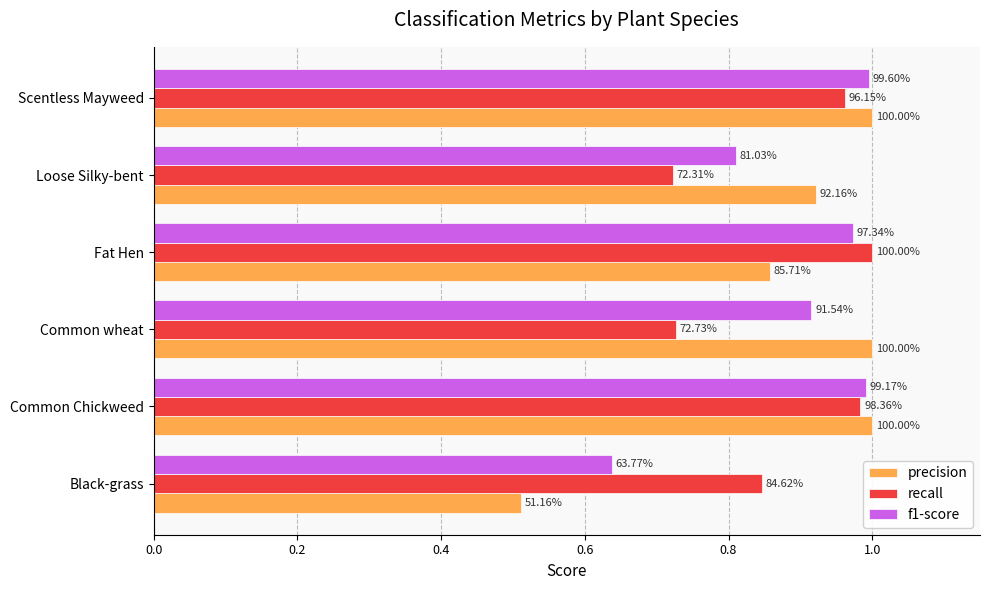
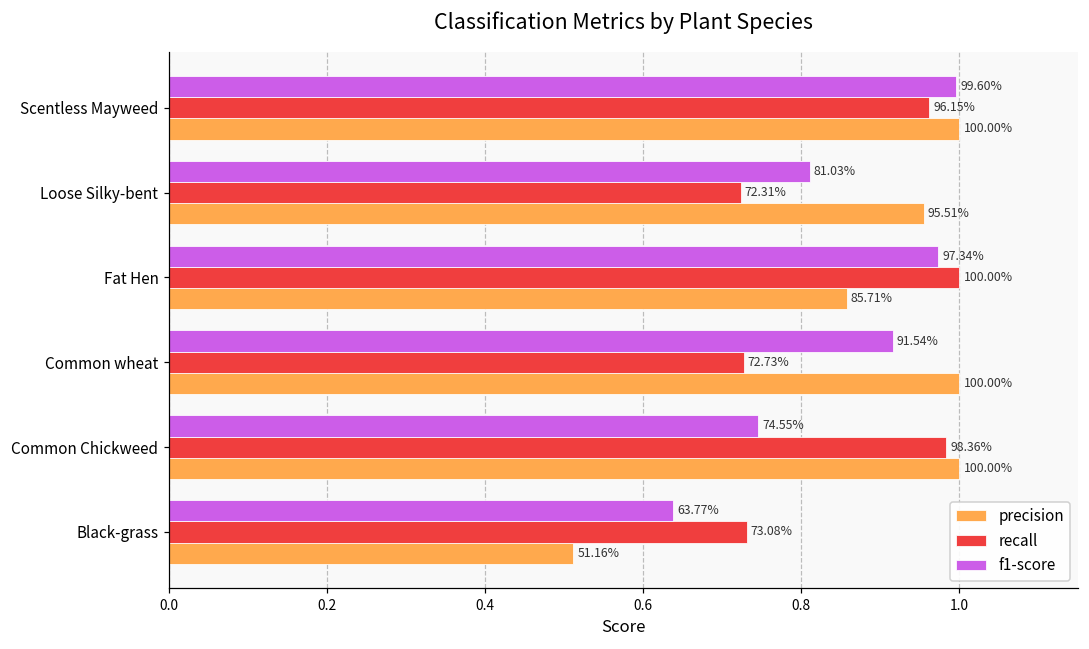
  {
    "precision": {
      "Scentless Mayweed": "100.00%",
-     "Loose Silky-bent": "92.16%",
+     "Loose Silky-bent": "95.51%",
      "Fat Hen": "85.71%",
      "Common wheat": "100.00%",
      "Common Chickweed": "100.00%",
      "Black-grass": "51.16%"
    },
    "recall": {
      "Scentless Mayweed": "96.15%",
      "Loose Silky-bent": "72.31%",
      "Fat Hen": "100.00%",
      "Common wheat": "72.73%",
      "Common Chickweed": "98.36%",
-     "Black-grass": "84.62%"
+     "Black-grass": "73.08%"
    },
    "f1-score": {
      "Scentless Mayweed": "99.60%",
      "Loose Silky-bent": "81.03%",
      "Fat Hen": "97.34%",
      "Common wheat": "91.54%",
-     "Common Chickweed": "99.17%",
+     "Common Chickweed": "74.55%",
      "Black-grass": "63.77%"
    }
  }
